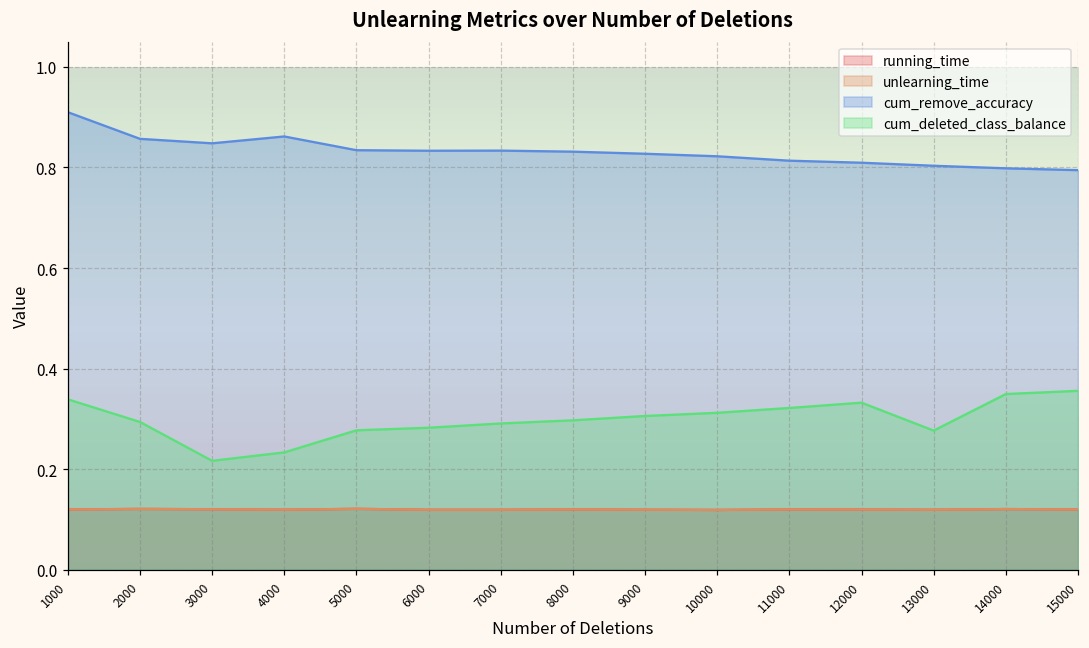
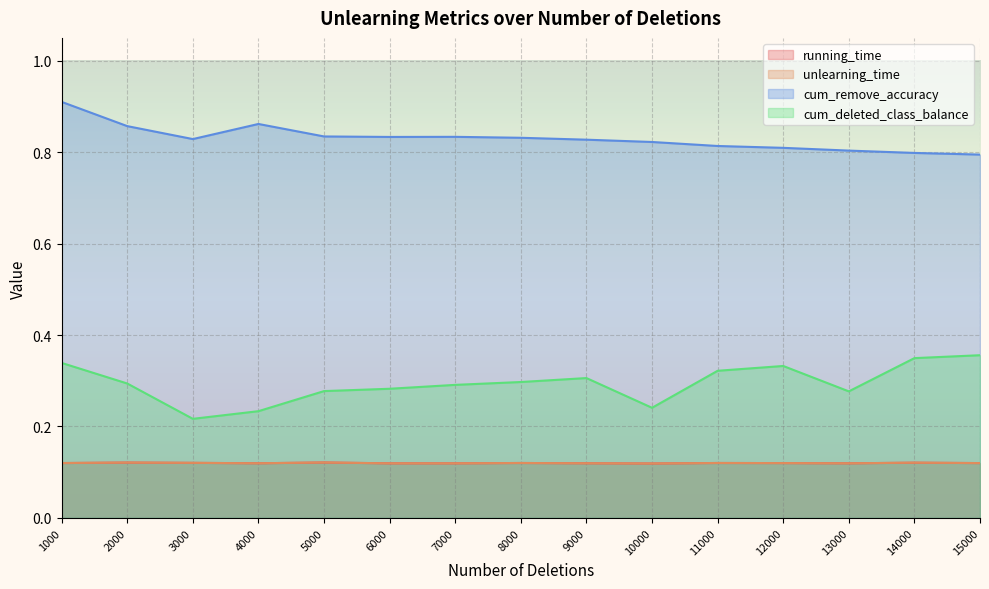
  {
    "unlearning_time": {
      "1000": 0.12,
      "2000": 0.12,
      "3000": 0.12,
      "4000": 0.12,
      "5000": 0.12,
      "6000": 0.12,
      "7000": 0.12,
      "8000": 0.12,
      "9000": 0.12,
      "10000": 0.12,
      "11000": 0.12,
      "12000": 0.12,
      "13000": 0.12,
      "14000": 0.12,
      "15000": 0.12
    },
    "cum_remove_accuracy": {
      "1000": 0.91,
      "2000": 0.86,
-     "3000": 0.85,
+     "3000": 0.83,
      "4000": 0.86,
      "5000": 0.83,
      "6000": 0.83,
      "7000": 0.83,
      "8000": 0.83,
      "9000": 0.83,
      "10000": 0.82,
      "11000": 0.81,
      "12000": 0.81,
      "13000": 0.80,
      "14000": 0.80,
      "15000": 0.79
    },
    "cum_deleted_class_balance": {
      "1000": 0.34,
      "2000": 0.29,
      "3000": 0.22,
      "4000": 0.23,
      "5000": 0.28,
      "6000": 0.28,
      "7000": 0.29,
      "8000": 0.30,
      "9000": 0.31,
-     "10000": 0.31,
+     "10000": 0.24,
      "11000": 0.32,
      "12000": 0.33,
      "13000": 0.28,
      "14000": 0.35,
      "15000": 0.36
    }
  }
